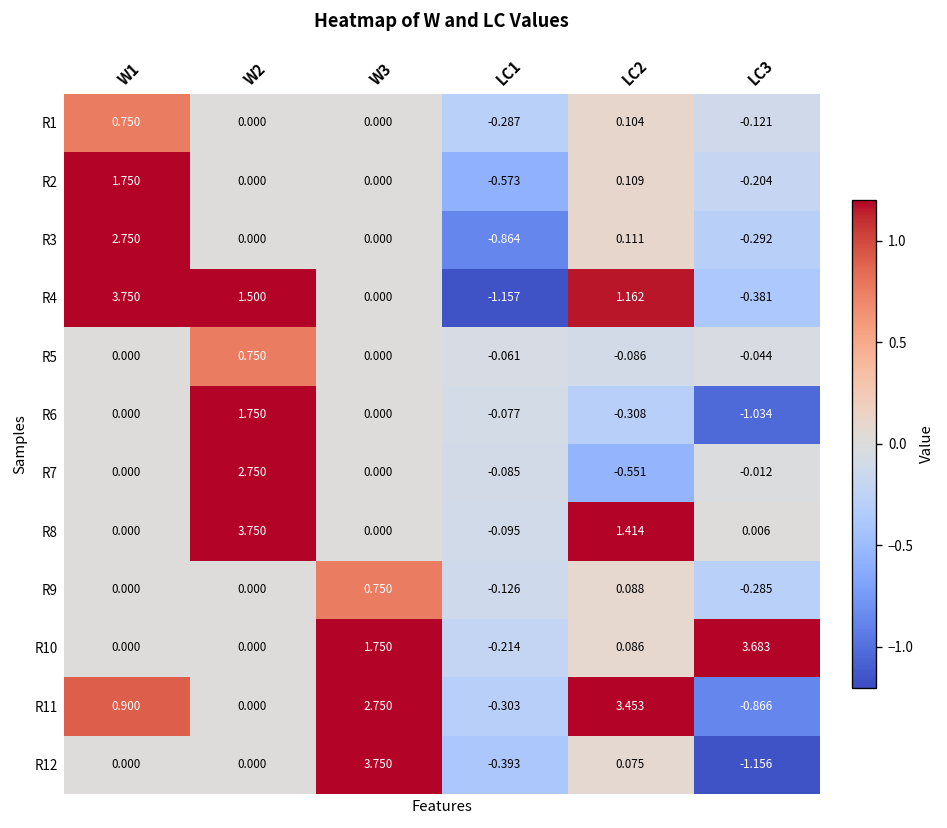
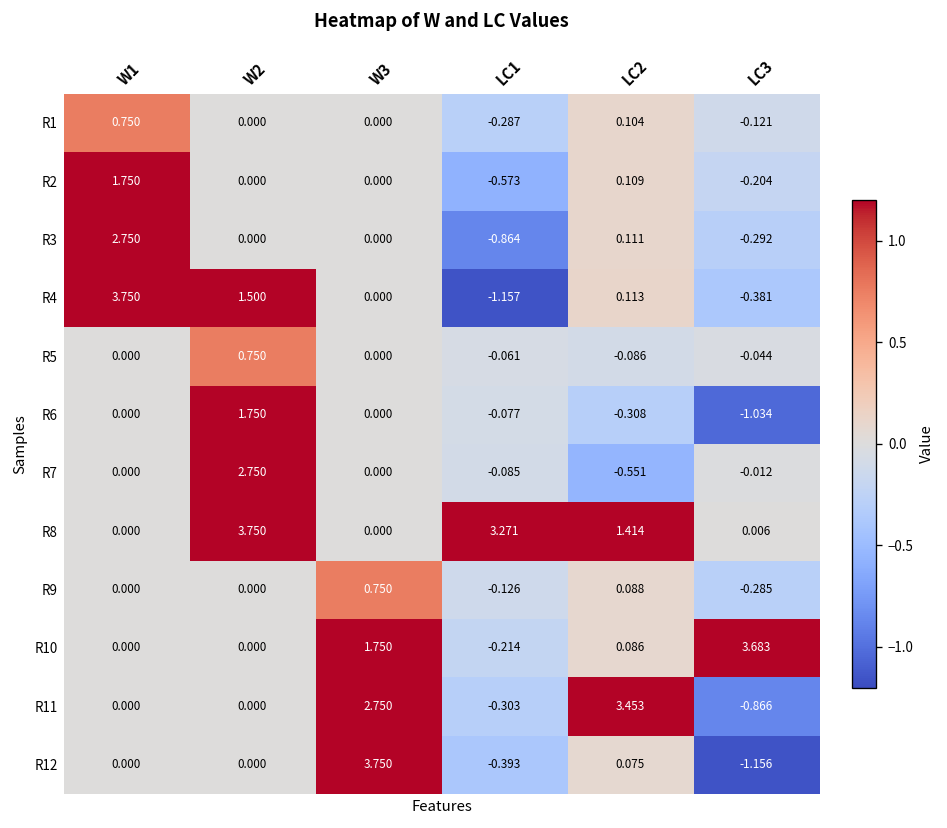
  {
    "R1": {
      "W1": 0.750,
      "W2": 0.000,
      "W3": 0.000,
      "LC1": -0.287,
      "LC2": 0.104,
      "LC3": -0.121
    },
    "R2": {
      "W1": 1.750,
      "W2": 0.000,
      "W3": 0.000,
      "LC1": -0.573,
      "LC2": 0.109,
      "LC3": -0.204
    },
    "R3": {
      "W1": 2.750,
      "W2": 0.000,
      "W3": 0.000,
      "LC1": -0.864,
      "LC2": 0.111,
      "LC3": -0.292
    },
    "R4": {
      "W1": 3.750,
      "W2": 1.500,
      "W3": 0.000,
      "LC1": -1.157,
-     "LC2": 1.162,
+     "LC2": 0.113,
      "LC3": -0.381
    },
    "R5": {
      "W1": 0.000,
      "W2": 0.750,
      "W3": 0.000,
      "LC1": -0.061,
      "LC2": -0.086,
      "LC3": -0.044
    },
    "R6": {
      "W1": 0.000,
      "W2": 1.750,
      "W3": 0.000,
      "LC1": -0.077,
      "LC2": -0.308,
      "LC3": -1.034
    },
    "R7": {
      "W1": 0.000,
      "W2": 2.750,
      "W3": 0.000,
      "LC1": -0.085,
      "LC2": -0.551,
      "LC3": -0.012
    },
    "R8": {
      "W1": 0.000,
      "W2": 3.750,
      "W3": 0.000,
-     "LC1": -0.095,
+     "LC1": 3.271,
      "LC2": 1.414,
      "LC3": 0.006
    },
    "R9": {
      "W1": 0.000,
      "W2": 0.000,
      "W3": 0.750,
      "LC1": -0.126,
      "LC2": 0.088,
      "LC3": -0.285
    },
    "R10": {
      "W1": 0.000,
      "W2": 0.000,
      "W3": 1.750,
      "LC1": -0.214,
      "LC2": 0.086,
      "LC3": 3.683
    },
    "R11": {
-     "W1": 0.900,
+     "W1": 0.000,
      "W2": 0.000,
      "W3": 2.750,
      "LC1": -0.303,
      "LC2": 3.453,
      "LC3": -0.866
    },
    "R12": {
      "W1": 0.000,
      "W2": 0.000,
      "W3": 3.750,
      "LC1": -0.393,
      "LC2": 0.075,
      "LC3": -1.156
    }
  }
